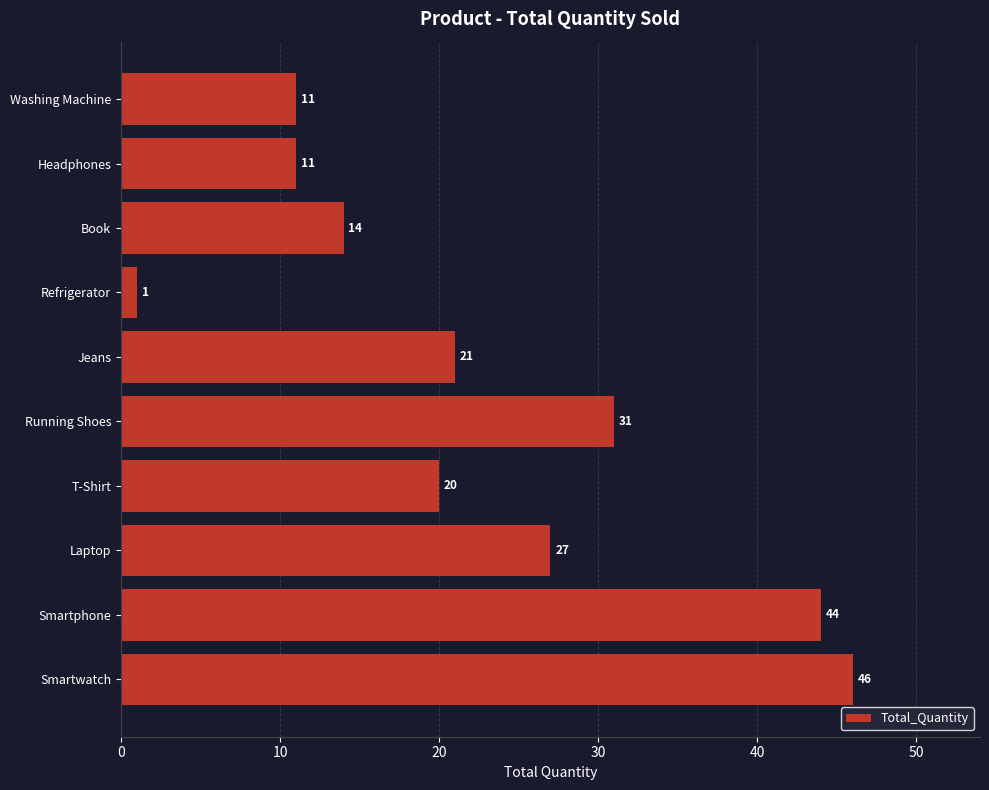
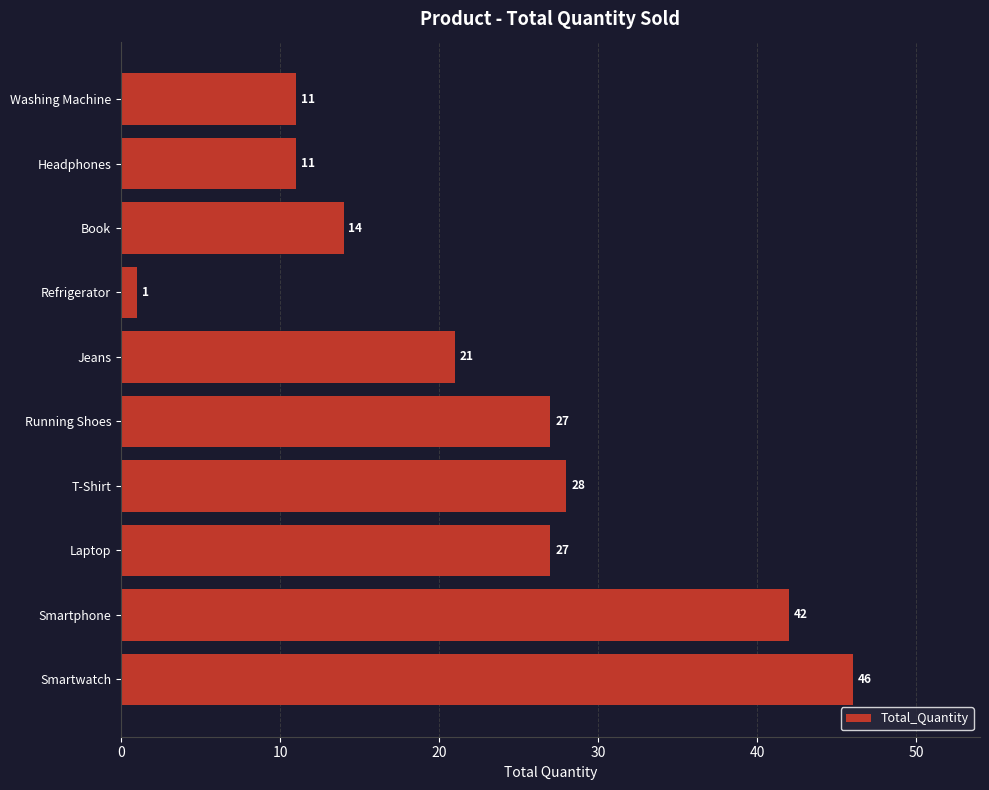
  {
    "Washing Machine": 11,
    "Headphones": 11,
    "Book": 14,
    "Refrigerator": 1,
    "Jeans": 21,
-   "Running Shoes": 31,
-   "T-Shirt": 20,
+   "Running Shoes": 27,
+   "T-Shirt": 28,
    "Laptop": 27,
-   "Smartphone": 44,
+   "Smartphone": 42,
    "Smartwatch": 46
  }
